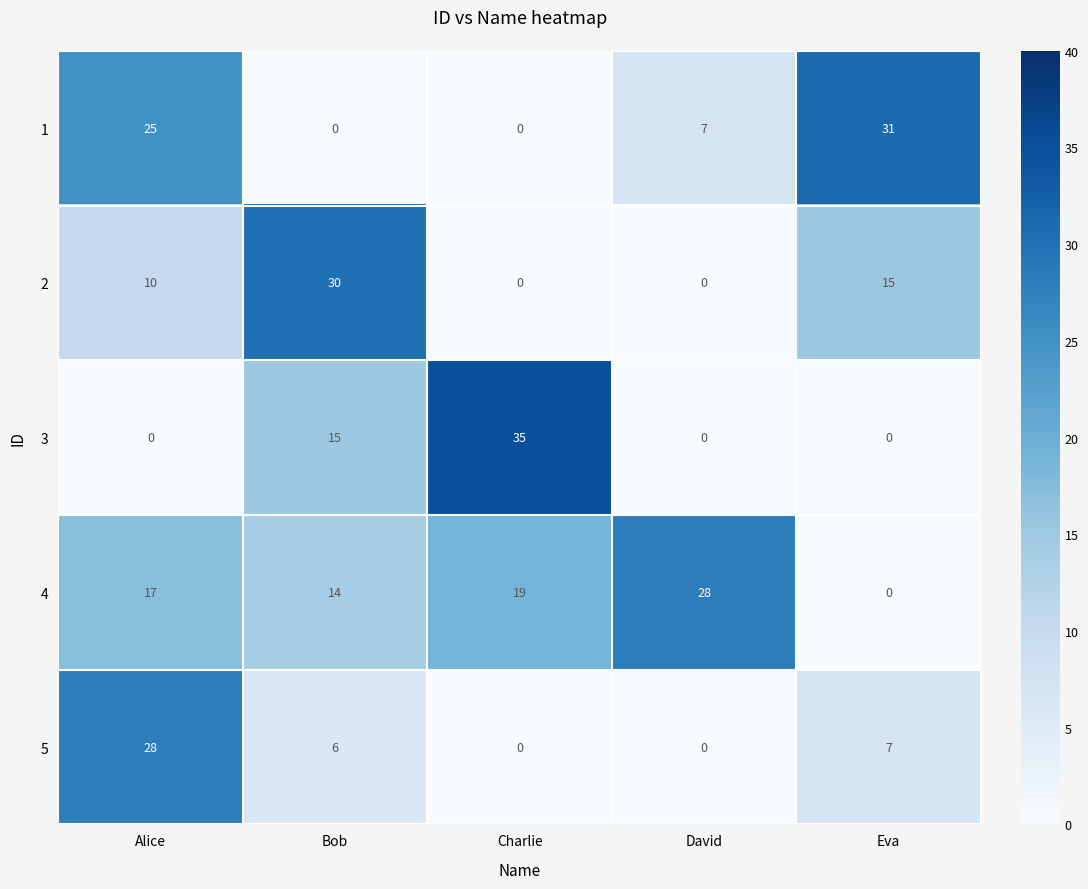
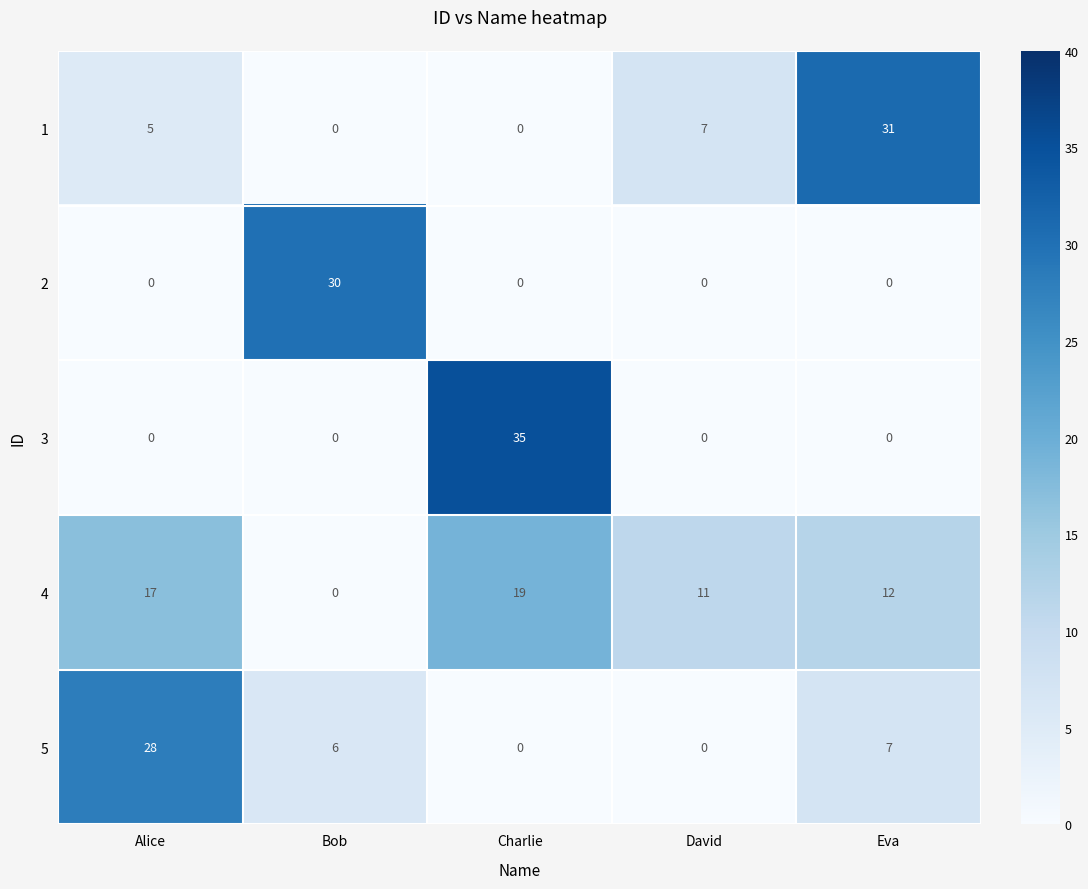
  {
    "1": {
-     "Alice": 25,
+     "Alice": 5,
      "Bob": 0,
      "Charlie": 0,
      "David": 7,
      "Eva": 31
    },
    "2": {
-     "Alice": 10,
+     "Alice": 0,
      "Bob": 30,
      "Charlie": 0,
      "David": 0,
-     "Eva": 15
+     "Eva": 0
    },
    "3": {
      "Alice": 0,
-     "Bob": 15,
+     "Bob": 0,
      "Charlie": 35,
      "David": 0,
      "Eva": 0
    },
    "4": {
      "Alice": 17,
-     "Bob": 14,
+     "Bob": 0,
      "Charlie": 19,
-     "David": 28,
-     "Eva": 0
+     "David": 11,
+     "Eva": 12
    },
    "5": {
      "Alice": 28,
      "Bob": 6,
      "Charlie": 0,
      "David": 0,
      "Eva": 7
    }
  }
